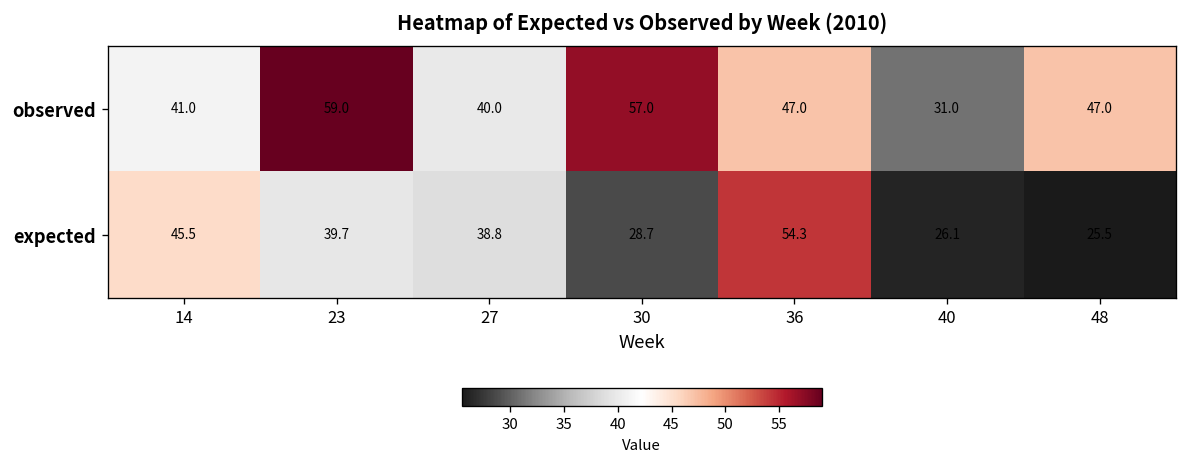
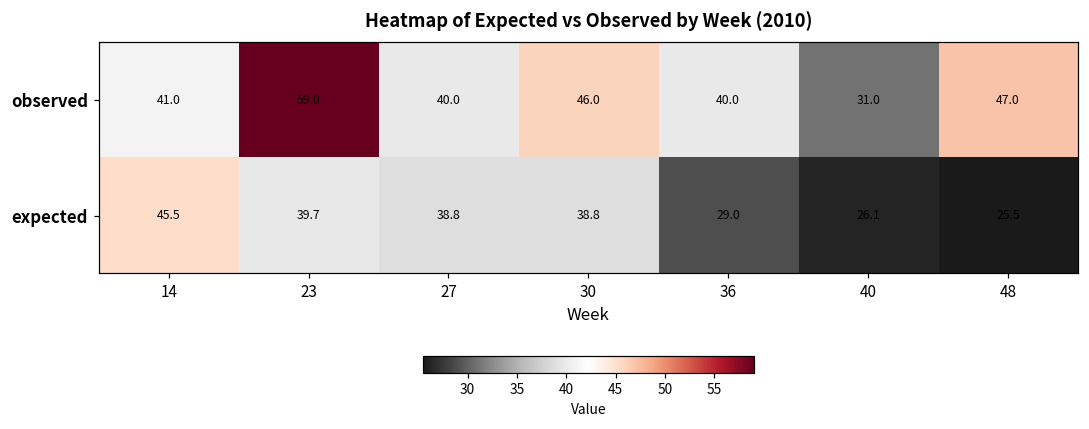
  {
    "observed": {
      "14": 41.0,
      "23": 59.0,
      "27": 40.0,
-     "30": 57.0,
-     "36": 47.0,
+     "30": 46.0,
+     "36": 40.0,
      "40": 31.0,
      "48": 47.0
    },
    "expected": {
      "14": 45.5,
      "23": 39.7,
      "27": 38.8,
-     "30": 28.7,
-     "36": 54.3
+     "30": 38.8,
+     "36": 29.0
    }
  }
